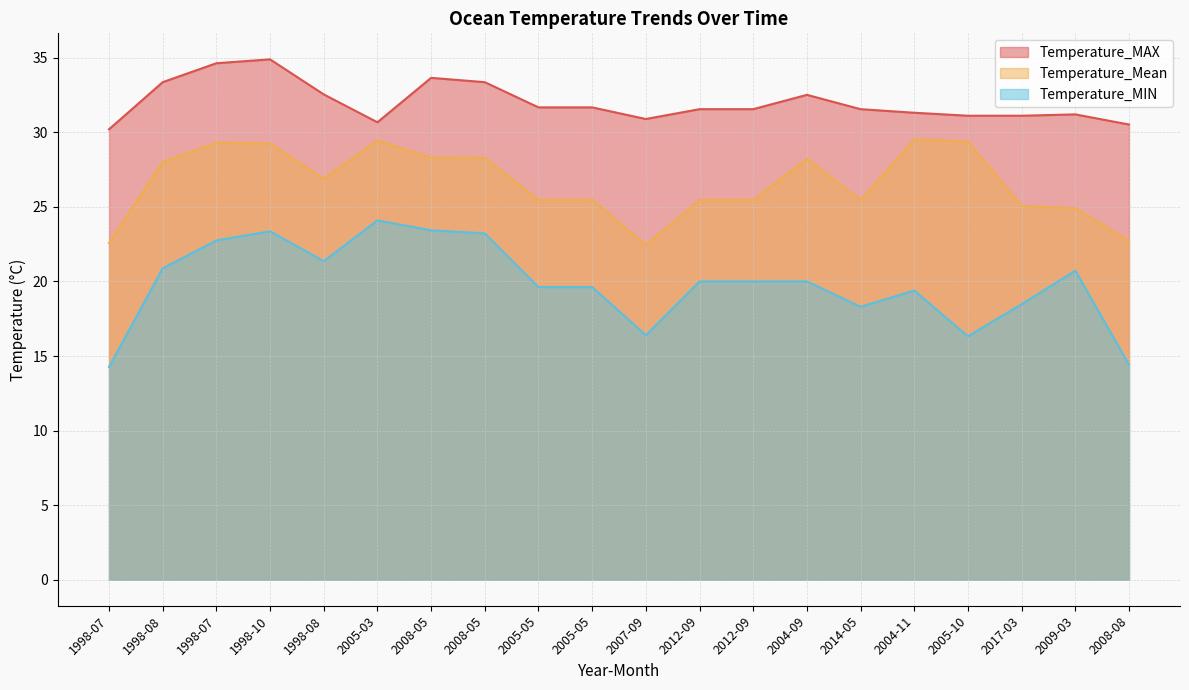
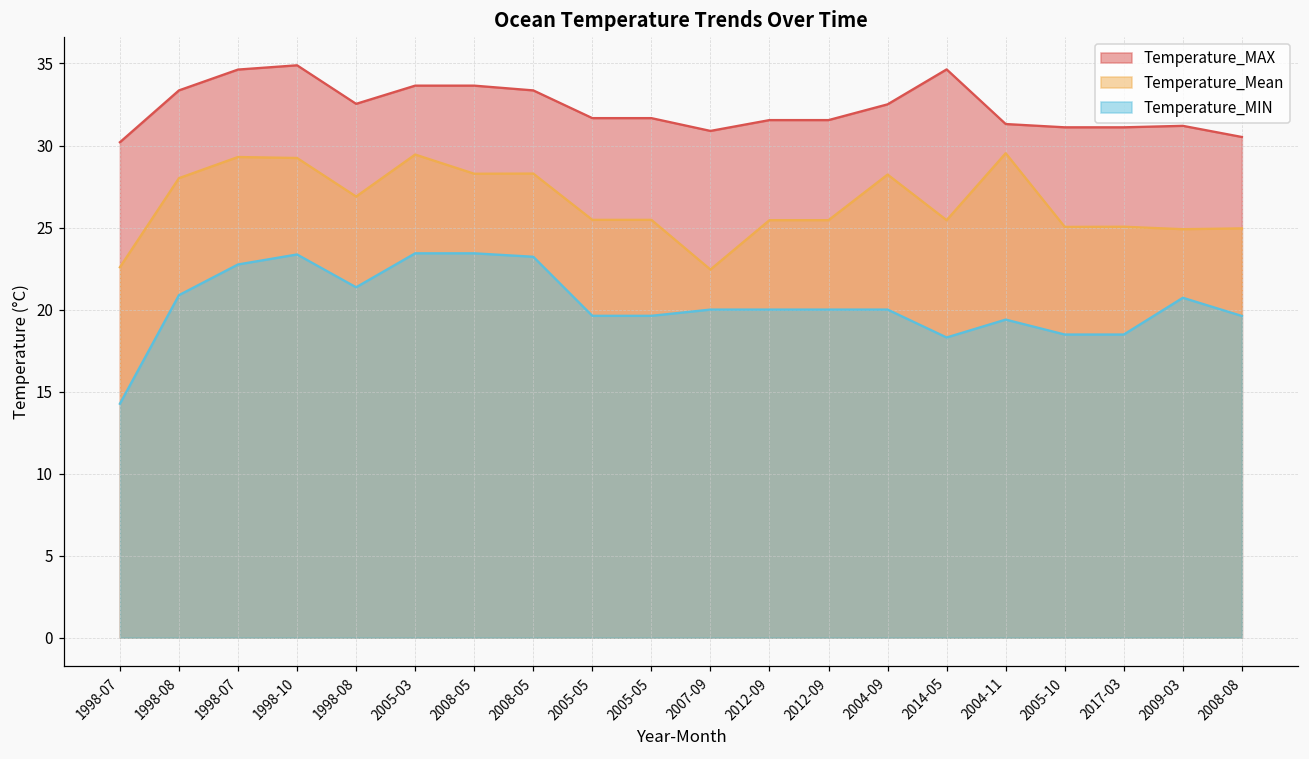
  {
    "Temperature_MAX": {
      "1998-10": 34.9,
-     "2005-03": 30.7,
+     "2005-03": 33.7,
      "2007-09": 30.9,
      "2004-09": 32.5,
-     "2014-05": 31.6,
+     "2014-05": 34.6,
      "2004-11": 31.3,
      "2005-10": 31.1,
      "2017-03": 31.1,
      "2009-03": 31.2,
      "2008-08": 30.5
    },
    "Temperature_Mean": {
      "1998-10": 29.2,
      "2005-03": 29.5,
      "2007-09": 22.4,
      "2004-09": 28.2,
      "2014-05": 25.5,
      "2004-11": 29.5,
-     "2005-10": 29.4,
+     "2005-10": 25.0,
      "2017-03": 25.1,
      "2009-03": 24.9,
-     "2008-08": 22.7
+     "2008-08": 25.0
    },
    "Temperature_MIN": {
      "1998-10": 23.4,
-     "2005-03": 24.1,
-     "2007-09": 16.4,
+     "2005-03": 23.4,
+     "2007-09": 20.0,
      "2004-09": 20.0,
      "2014-05": 18.3,
      "2004-11": 19.4,
-     "2005-10": 16.3,
+     "2005-10": 18.5,
      "2017-03": 18.5,
      "2009-03": 20.7,
-     "2008-08": 14.4
+     "2008-08": 19.6
    }
  }
